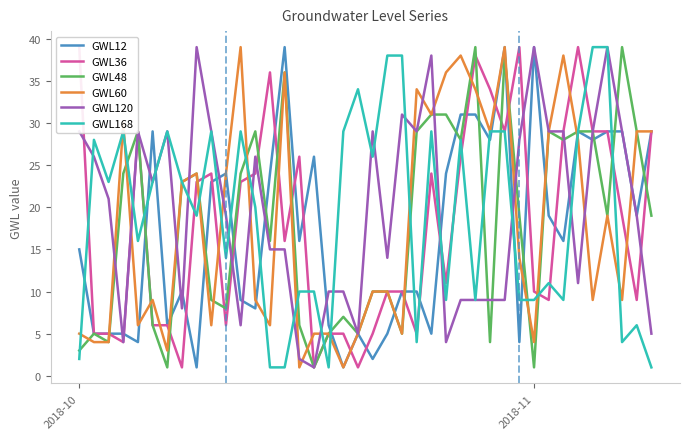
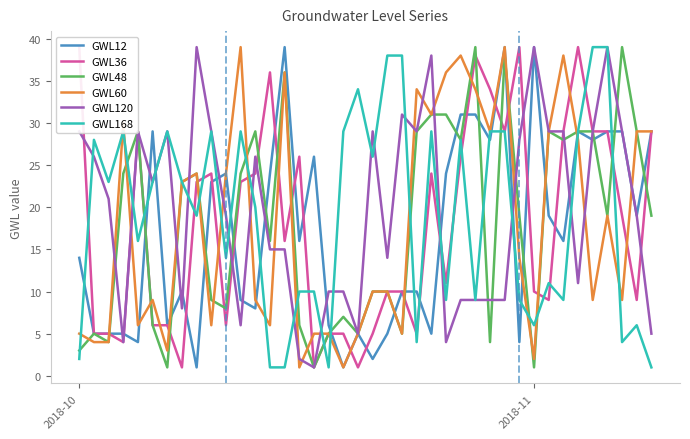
  {
    "GWL12": {
-     "2018-10": 15
+     "2018-10": 14
    },
    "GWL36": {
      "2018-11": 10
    },
    "GWL48": {
      "2018-10": 3,
      "2018-11": 1
    },
    "GWL60": {
      "2018-10": 5,
-     "2018-11": 4
+     "2018-11": 2
    },
    "GWL168": {
      "2018-10": 2,
-     "2018-11": 9
+     "2018-11": 6
    }
  }
